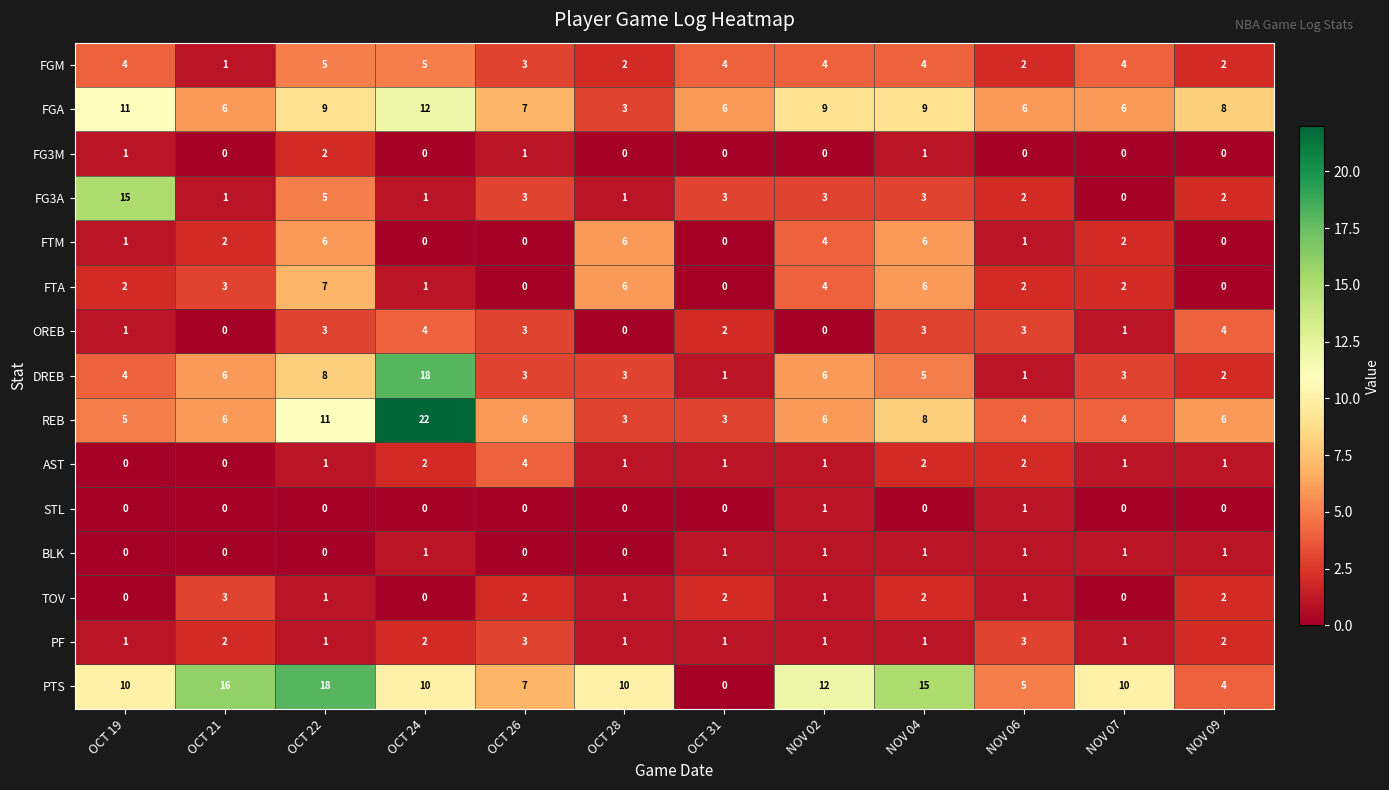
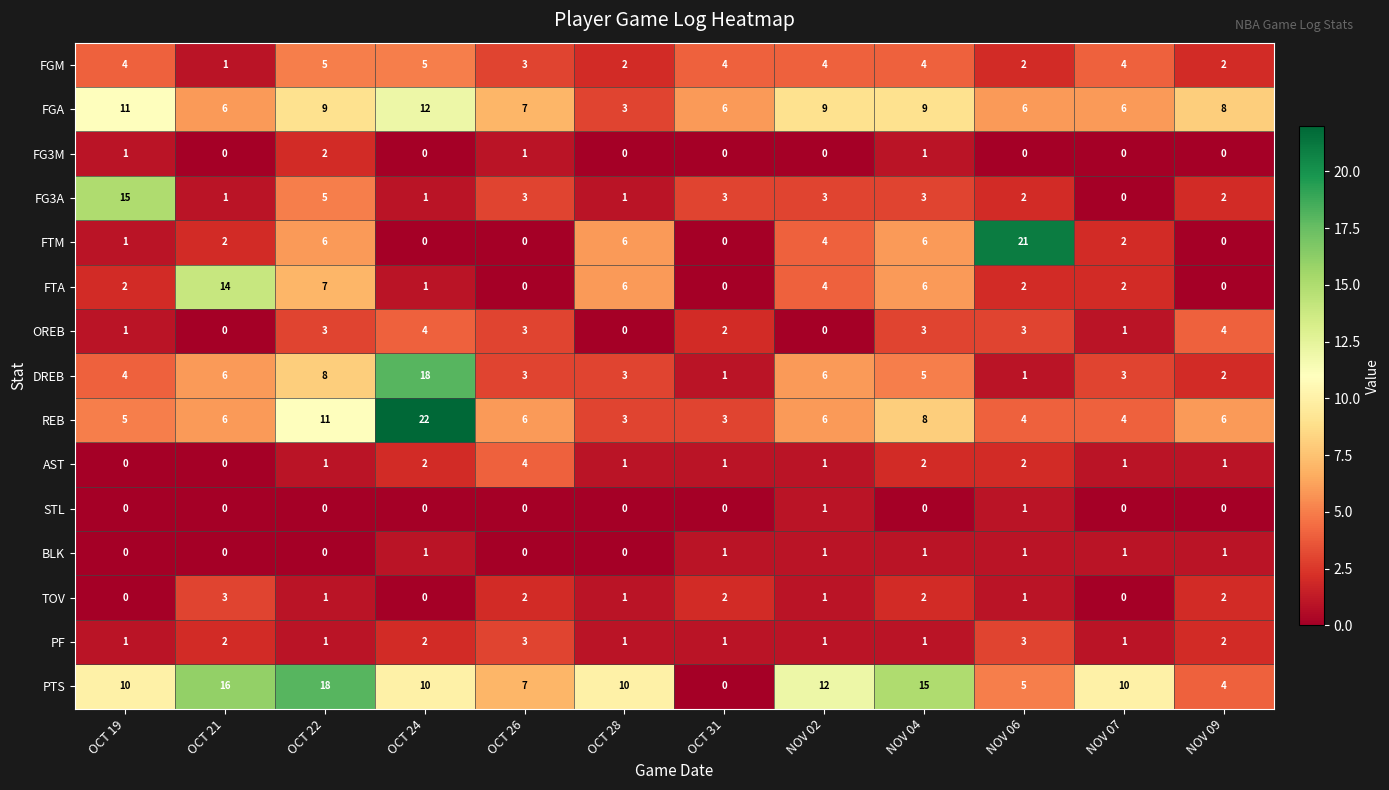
  {
    "FGM": {
      "OCT 19": 4,
      "OCT 21": 1,
      "OCT 22": 5,
      "OCT 24": 5,
      "OCT 26": 3,
      "OCT 28": 2,
      "OCT 31": 4,
      "NOV 02": 4,
      "NOV 04": 4,
      "NOV 06": 2,
      "NOV 07": 4,
      "NOV 09": 2
    },
    "FGA": {
      "OCT 19": 11,
      "OCT 21": 6,
      "OCT 22": 9,
      "OCT 24": 12,
      "OCT 26": 7,
      "OCT 28": 3,
      "OCT 31": 6,
      "NOV 02": 9,
      "NOV 04": 9,
      "NOV 06": 6,
      "NOV 07": 6,
      "NOV 09": 8
    },
    "FG3M": {
      "OCT 19": 1,
      "OCT 21": 0,
      "OCT 22": 2,
      "OCT 24": 0,
      "OCT 26": 1,
      "OCT 28": 0,
      "OCT 31": 0,
      "NOV 02": 0,
      "NOV 04": 1,
      "NOV 06": 0,
      "NOV 07": 0,
      "NOV 09": 0
    },
    "FG3A": {
      "OCT 19": 15,
      "OCT 21": 1,
      "OCT 22": 5,
      "OCT 24": 1,
      "OCT 26": 3,
      "OCT 28": 1,
      "OCT 31": 3,
      "NOV 02": 3,
      "NOV 04": 3,
      "NOV 06": 2,
      "NOV 07": 0,
      "NOV 09": 2
    },
    "FTM": {
      "OCT 19": 1,
      "OCT 21": 2,
      "OCT 22": 6,
      "OCT 24": 0,
      "OCT 26": 0,
      "OCT 28": 6,
      "OCT 31": 0,
      "NOV 02": 4,
      "NOV 04": 6,
-     "NOV 06": 1,
+     "NOV 06": 21,
      "NOV 07": 2,
      "NOV 09": 0
    },
    "FTA": {
      "OCT 19": 2,
-     "OCT 21": 3,
+     "OCT 21": 14,
      "OCT 22": 7,
      "OCT 24": 1,
      "OCT 26": 0,
      "OCT 28": 6,
      "OCT 31": 0,
      "NOV 02": 4,
      "NOV 04": 6,
      "NOV 06": 2,
      "NOV 07": 2,
      "NOV 09": 0
    },
    "OREB": {
      "OCT 19": 1,
      "OCT 21": 0,
      "OCT 22": 3,
      "OCT 24": 4,
      "OCT 26": 3,
      "OCT 28": 0,
      "OCT 31": 2,
      "NOV 02": 0,
      "NOV 04": 3,
      "NOV 06": 3,
      "NOV 07": 1,
      "NOV 09": 4
    },
    "DREB": {
      "OCT 19": 4,
      "OCT 21": 6,
      "OCT 22": 8,
      "OCT 24": 18,
      "OCT 26": 3,
      "OCT 28": 3,
      "OCT 31": 1,
      "NOV 02": 6,
      "NOV 04": 5,
      "NOV 06": 1,
      "NOV 07": 3,
      "NOV 09": 2
    },
    "REB": {
      "OCT 19": 5,
      "OCT 21": 6,
      "OCT 22": 11,
      "OCT 24": 22,
      "OCT 26": 6,
      "OCT 28": 3,
      "OCT 31": 3,
      "NOV 02": 6,
      "NOV 04": 8,
      "NOV 06": 4,
      "NOV 07": 4,
      "NOV 09": 6
    },
    "AST": {
      "OCT 19": 0,
      "OCT 21": 0,
      "OCT 22": 1,
      "OCT 24": 2,
      "OCT 26": 4,
      "OCT 28": 1,
      "OCT 31": 1,
      "NOV 02": 1,
      "NOV 04": 2,
      "NOV 06": 2,
      "NOV 07": 1,
      "NOV 09": 1
    },
    "STL": {
      "OCT 19": 0,
      "OCT 21": 0,
      "OCT 22": 0,
      "OCT 24": 0,
      "OCT 26": 0,
      "OCT 28": 0,
      "OCT 31": 0,
      "NOV 02": 1,
      "NOV 04": 0,
      "NOV 06": 1,
      "NOV 07": 0,
      "NOV 09": 0
    },
    "BLK": {
      "OCT 19": 0,
      "OCT 21": 0,
      "OCT 22": 0,
      "OCT 24": 1,
      "OCT 26": 0,
      "OCT 28": 0,
      "OCT 31": 1,
      "NOV 02": 1,
      "NOV 04": 1,
      "NOV 06": 1,
      "NOV 07": 1,
      "NOV 09": 1
    },
    "TOV": {
      "OCT 19": 0,
      "OCT 21": 3,
      "OCT 22": 1,
      "OCT 24": 0,
      "OCT 26": 2,
      "OCT 28": 1,
      "OCT 31": 2,
      "NOV 02": 1,
      "NOV 04": 2,
      "NOV 06": 1,
      "NOV 07": 0,
      "NOV 09": 2
    },
    "PF": {
      "OCT 19": 1,
      "OCT 21": 2,
      "OCT 22": 1,
      "OCT 24": 2,
      "OCT 26": 3,
      "OCT 28": 1,
      "OCT 31": 1,
      "NOV 02": 1,
      "NOV 04": 1,
      "NOV 06": 3,
      "NOV 07": 1,
      "NOV 09": 2
    },
    "PTS": {
      "OCT 19": 10,
      "OCT 21": 16,
      "OCT 22": 18,
      "OCT 24": 10,
      "OCT 26": 7,
      "OCT 28": 10,
      "OCT 31": 0,
      "NOV 02": 12,
      "NOV 04": 15,
      "NOV 06": 5,
      "NOV 07": 10,
      "NOV 09": 4
    }
  }
